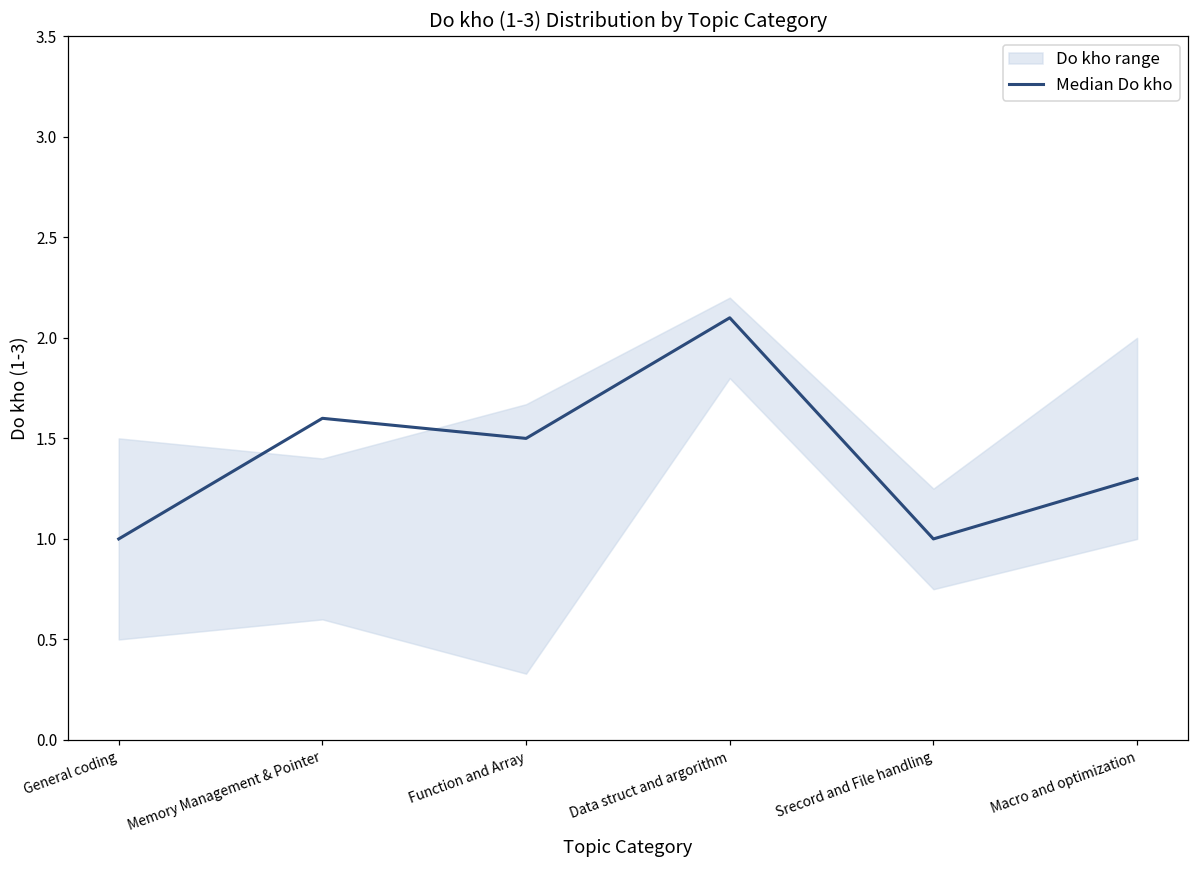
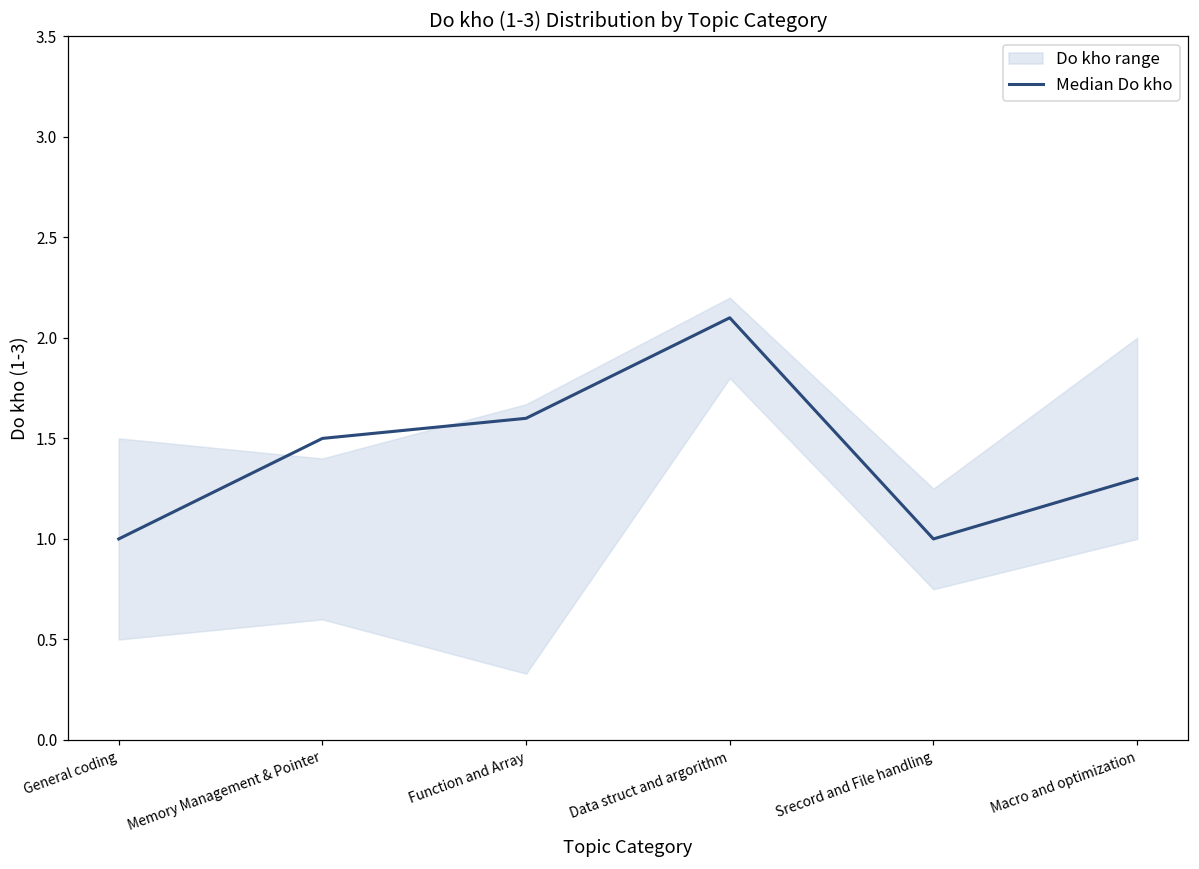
  {
    "Median Do kho": {
      "General coding": 1.0,
-     "Memory Management & Pointer": 1.6,
-     "Function and Array": 1.5,
+     "Memory Management & Pointer": 1.5,
+     "Function and Array": 1.6,
      "Data struct and argorithm": 2.1,
      "Srecord and File handling": 1.0,
      "Macro and optimization": 1.3
    }
  }
